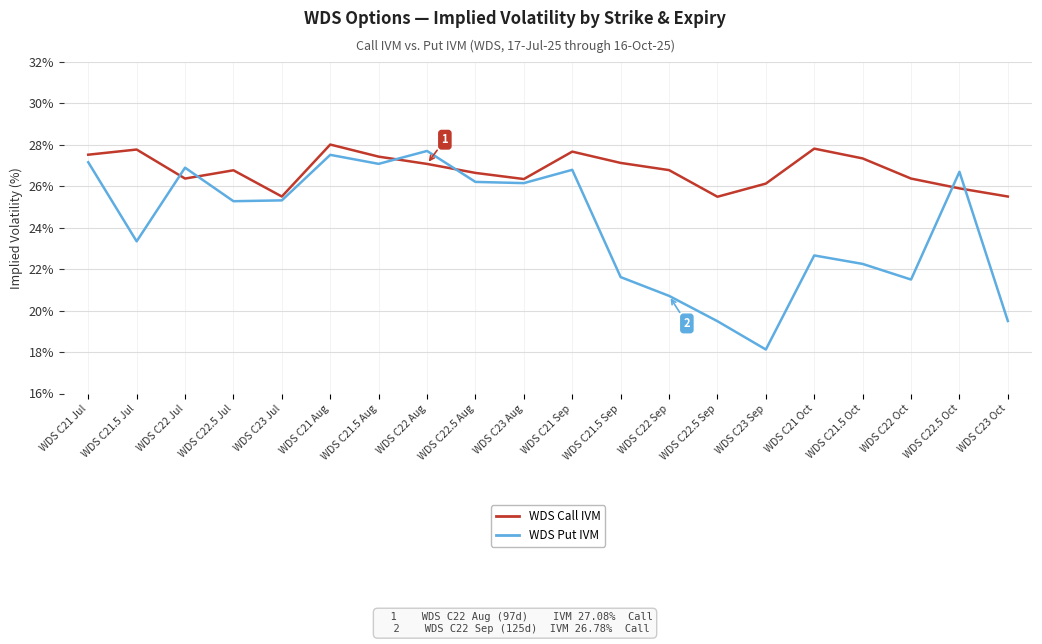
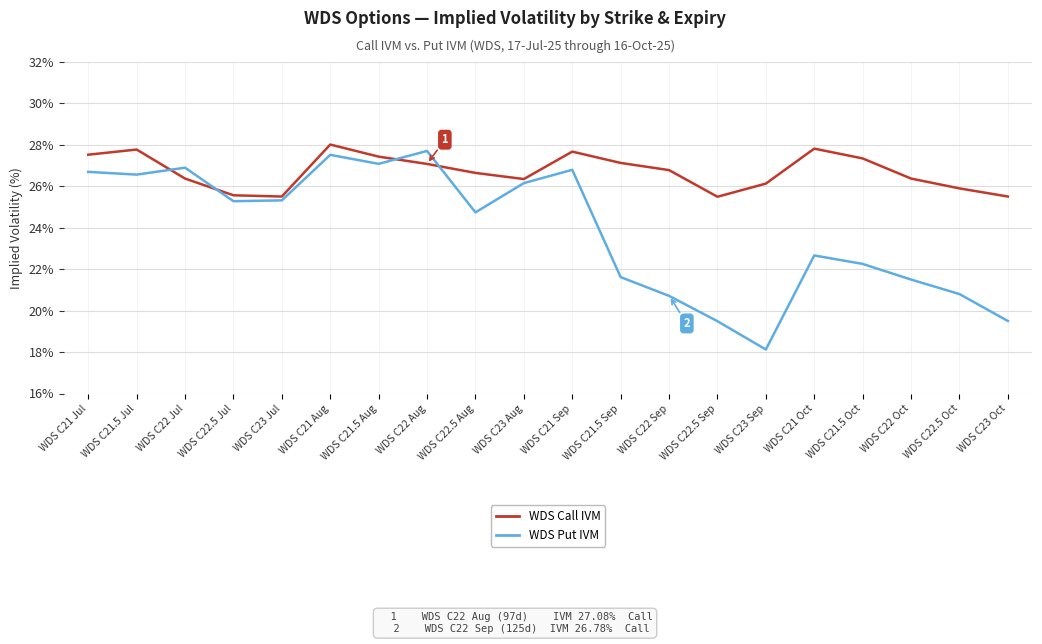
  {
    "WDS Call IVM": {
      "WDS C21 Jul": "27.5%",
      "WDS C21.5 Jul": "27.8%",
      "WDS C22 Jul": "26.4%",
-     "WDS C22.5 Jul": "26.8%",
+     "WDS C22.5 Jul": "25.6%",
      "WDS C23 Jul": "25.5%",
      "WDS C21 Aug": "28.0%",
      "WDS C21.5 Aug": "27.4%",
      "WDS C22 Aug": "27.1%",
      "WDS C22.5 Aug": "26.6%",
      "WDS C23 Aug": "26.4%",
      "WDS C21 Sep": "27.7%",
      "WDS C21.5 Sep": "27.1%",
      "WDS C22 Sep": "26.8%",
      "WDS C22.5 Sep": "25.5%",
      "WDS C23 Sep": "26.1%",
      "WDS C21 Oct": "27.8%",
      "WDS C21.5 Oct": "27.3%",
      "WDS C22 Oct": "26.4%",
      "WDS C22.5 Oct": "25.9%",
      "WDS C23 Oct": "25.5%"
    },
    "WDS Put IVM": {
-     "WDS C21 Jul": "27.2%",
-     "WDS C21.5 Jul": "23.3%",
+     "WDS C21 Jul": "26.7%",
+     "WDS C21.5 Jul": "26.6%",
      "WDS C22 Jul": "26.9%",
      "WDS C22.5 Jul": "25.3%",
      "WDS C23 Jul": "25.3%",
      "WDS C21 Aug": "27.5%",
      "WDS C21.5 Aug": "27.1%",
      "WDS C22 Aug": "27.7%",
-     "WDS C22.5 Aug": "26.2%",
+     "WDS C22.5 Aug": "24.7%",
      "WDS C23 Aug": "26.2%",
      "WDS C21 Sep": "26.8%",
      "WDS C21.5 Sep": "21.6%",
      "WDS C22 Sep": "20.7%",
      "WDS C22.5 Sep": "19.5%",
      "WDS C23 Sep": "18.1%",
      "WDS C21 Oct": "22.7%",
      "WDS C21.5 Oct": "22.3%",
      "WDS C22 Oct": "21.5%",
-     "WDS C22.5 Oct": "26.7%",
+     "WDS C22.5 Oct": "20.8%",
      "WDS C23 Oct": "19.5%"
    }
  }
